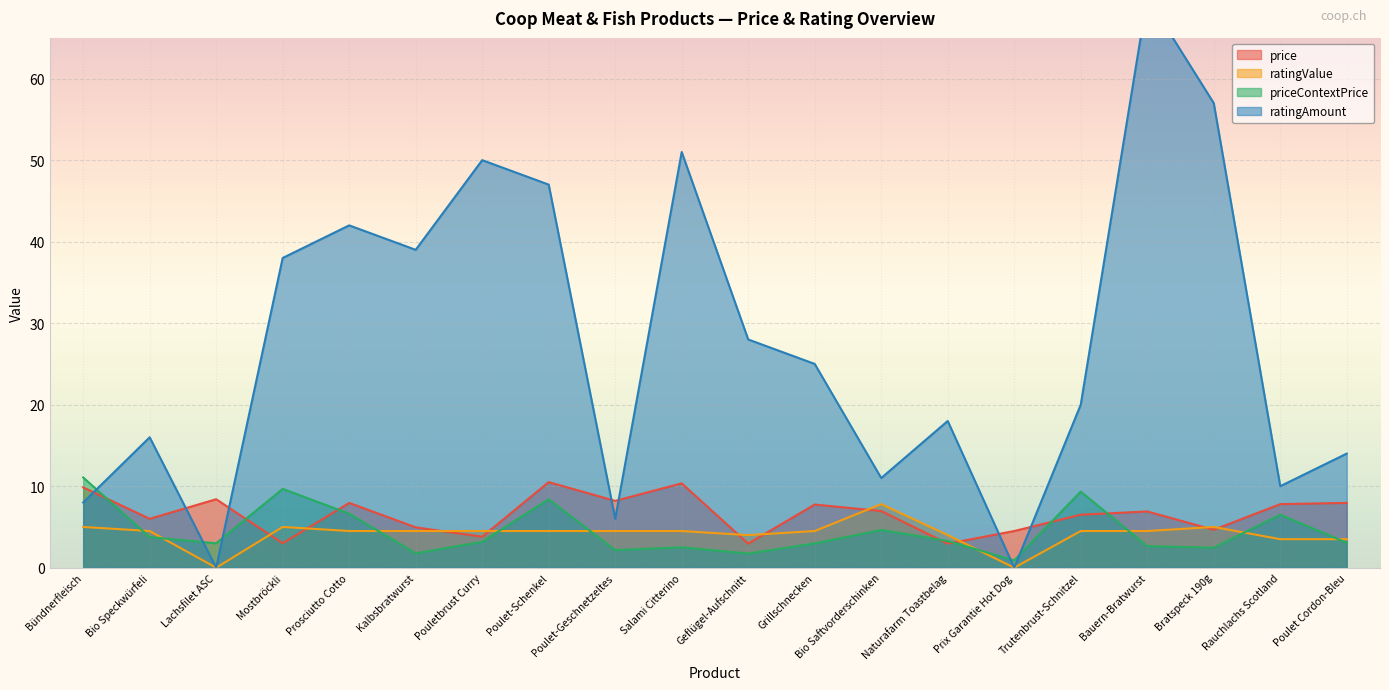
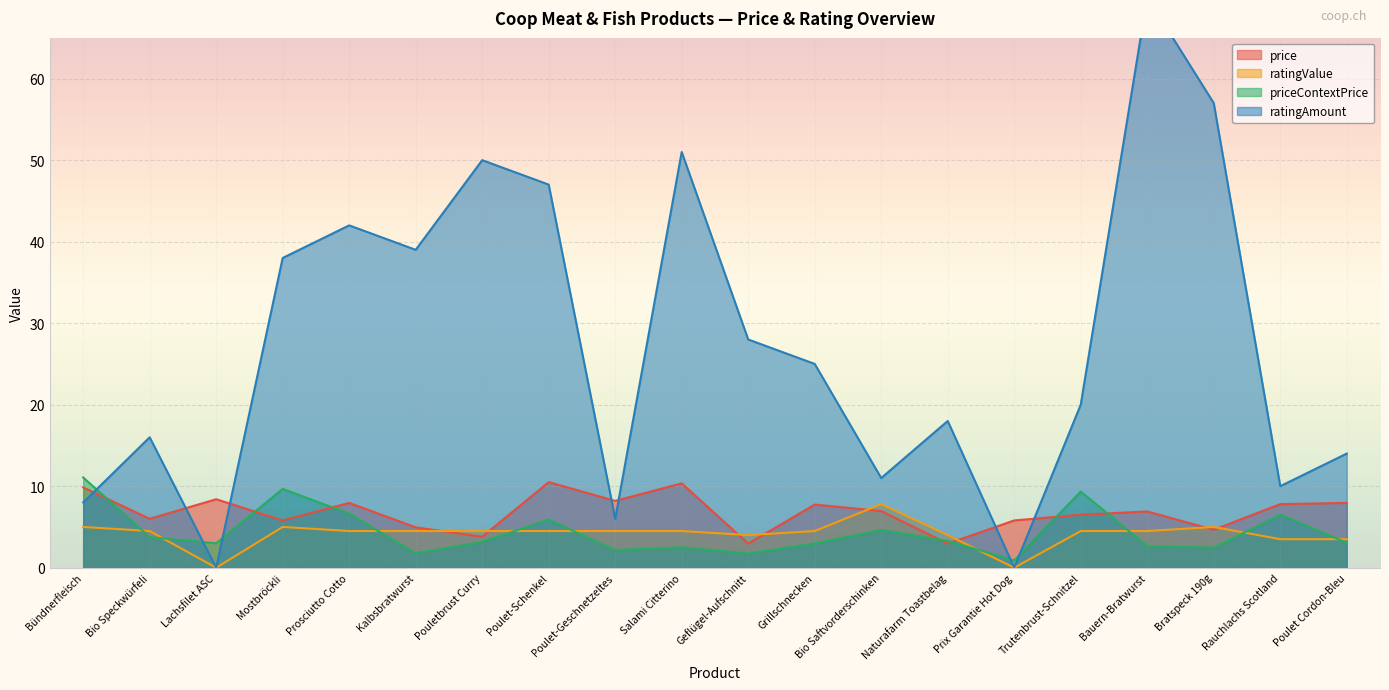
  {
    "price": {
      "Bündnerfleisch": 10,
      "Bio Speckwürfeli": 6,
      "Lachsfilet ASC": 8,
-     "Mostbröckli": 3,
+     "Mostbröckli": 6,
      "Prosciutto Cotto": 8,
      "Kalbsbratwurst": 5,
      "Pouletbrust Curry": 4,
      "Poulet-Schenkel": 11,
      "Poulet-Geschnetzeltes": 8,
      "Salami Citterino": 10,
      "Geflügel-Aufschnitt": 3,
      "Grillschnecken": 8,
      "Bio Saftvorderschinken": 7,
      "Naturafarm Toastbelag": 3,
-     "Prix Garantie Hot Dog": 5,
+     "Prix Garantie Hot Dog": 6,
      "Trutenbrust-Schnitzel": 7,
      "Bauern-Bratwurst": 7,
      "Bratspeck 190g": 5,
      "Rauchlachs Scotland": 8,
      "Poulet Cordon-Bleu": 8
    },
    "ratingValue": {
      "Bündnerfleisch": 5,
      "Bio Speckwürfeli": 5,
      "Mostbröckli": 5,
      "Prosciutto Cotto": 5,
      "Kalbsbratwurst": 5,
      "Pouletbrust Curry": 5,
      "Poulet-Schenkel": 5,
      "Poulet-Geschnetzeltes": 5,
      "Salami Citterino": 5,
      "Geflügel-Aufschnitt": 4,
      "Grillschnecken": 5,
      "Bio Saftvorderschinken": 8,
      "Naturafarm Toastbelag": 4,
      "Trutenbrust-Schnitzel": 5,
      "Bauern-Bratwurst": 5,
      "Bratspeck 190g": 5,
      "Rauchlachs Scotland": 4,
      "Poulet Cordon-Bleu": 4
    },
    "priceContextPrice": {
      "Bündnerfleisch": 11,
      "Bio Speckwürfeli": 4,
      "Lachsfilet ASC": 3,
      "Mostbröckli": 10,
      "Prosciutto Cotto": 7,
      "Kalbsbratwurst": 2,
      "Pouletbrust Curry": 3,
-     "Poulet-Schenkel": 8,
+     "Poulet-Schenkel": 6,
      "Poulet-Geschnetzeltes": 2,
      "Salami Citterino": 3,
      "Geflügel-Aufschnitt": 2,
      "Grillschnecken": 3,
      "Bio Saftvorderschinken": 5,
      "Naturafarm Toastbelag": 3,
      "Prix Garantie Hot Dog": 1,
      "Trutenbrust-Schnitzel": 9,
      "Bauern-Bratwurst": 3,
      "Bratspeck 190g": 2,
      "Rauchlachs Scotland": 7,
      "Poulet Cordon-Bleu": 3
    },
    "ratingAmount": {
      "Bündnerfleisch": 8,
      "Bio Speckwürfeli": 16,
      "Mostbröckli": 38,
      "Prosciutto Cotto": 42,
      "Kalbsbratwurst": 39,
      "Pouletbrust Curry": 50,
      "Poulet-Schenkel": 47,
      "Poulet-Geschnetzeltes": 6,
      "Salami Citterino": 51,
      "Geflügel-Aufschnitt": 28,
      "Grillschnecken": 25,
      "Bio Saftvorderschinken": 11,
      "Naturafarm Toastbelag": 18,
      "Trutenbrust-Schnitzel": 20,
      "Bratspeck 190g": 57,
      "Rauchlachs Scotland": 10,
      "Poulet Cordon-Bleu": 14
    }
  }
